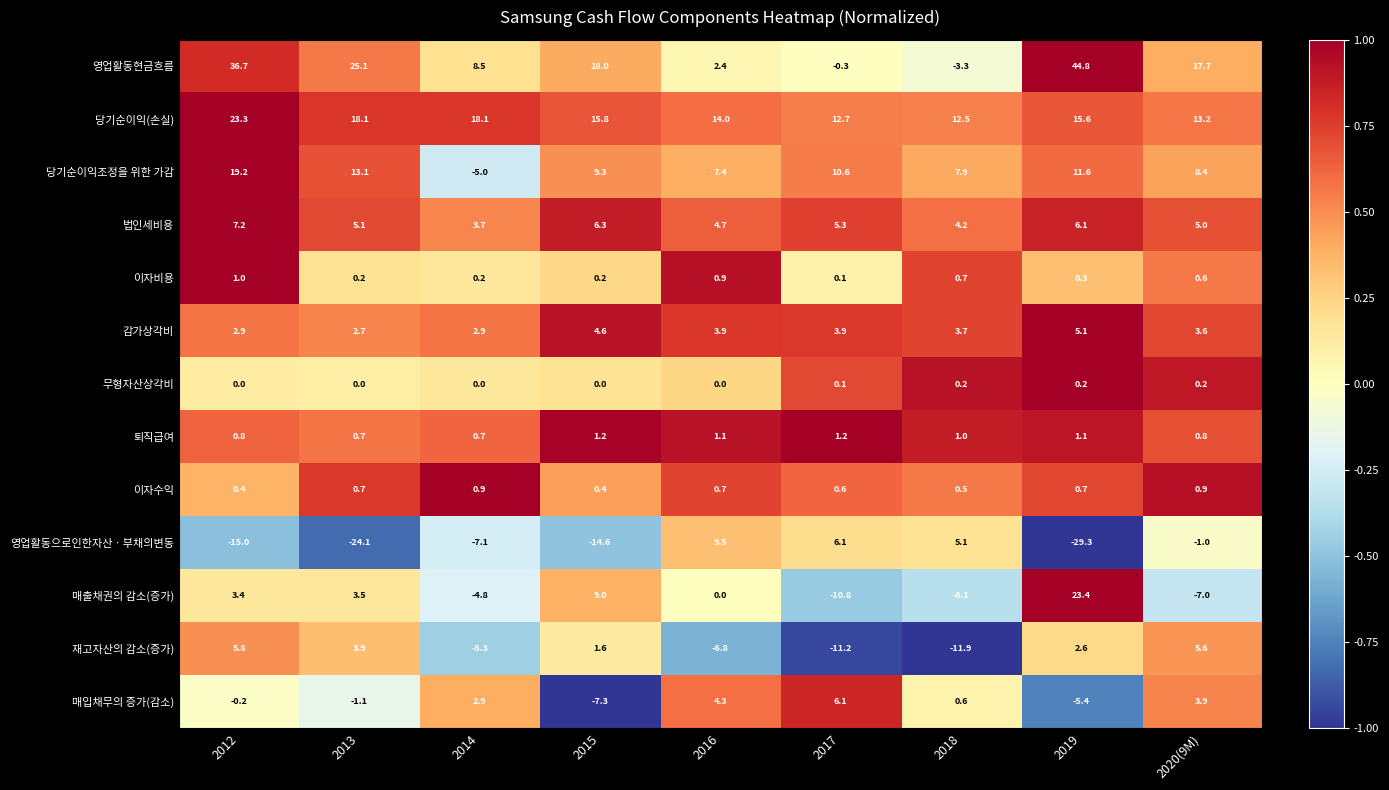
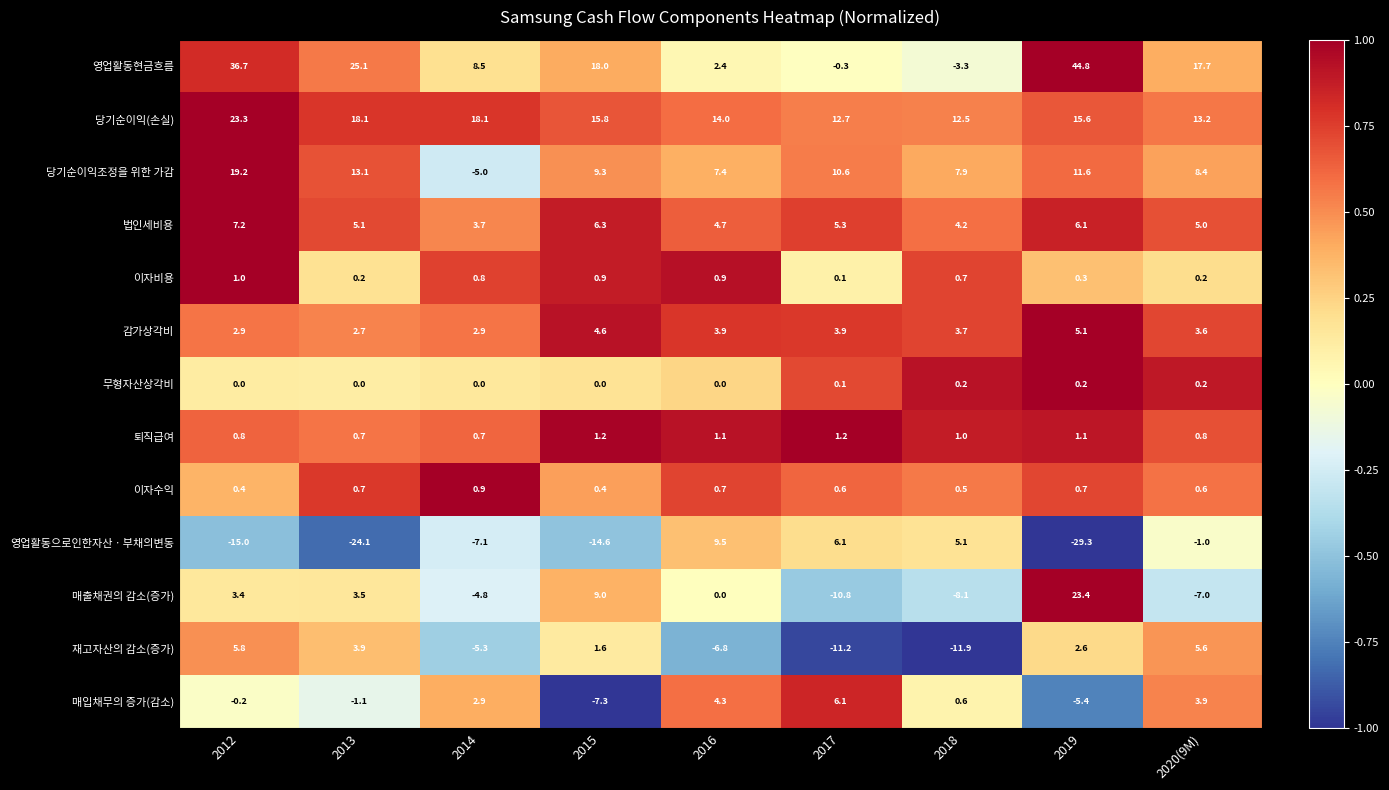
  {
    "영업활동현금흐름": {
      "2012": 36.7,
      "2013": 25.1,
      "2014": 8.5,
      "2015": 18.0,
      "2016": 2.4,
      "2017": -0.3,
      "2018": -3.3,
      "2019": 44.8,
      "2020(9M)": 17.7
    },
    "당기순이익(손실)": {
      "2012": 23.3,
      "2013": 18.1,
      "2014": 18.1,
      "2015": 15.8,
      "2016": 14.0,
      "2017": 12.7,
      "2018": 12.5,
      "2019": 15.6,
      "2020(9M)": 13.2
    },
    "당기순이익조정을 위한 가감": {
      "2012": 19.2,
      "2013": 13.1,
      "2014": -5.0,
      "2015": 9.3,
      "2016": 7.4,
      "2017": 10.6,
      "2018": 7.9,
      "2019": 11.6,
      "2020(9M)": 8.4
    },
    "법인세비용": {
      "2012": 7.2,
      "2013": 5.1,
      "2014": 3.7,
      "2015": 6.3,
      "2016": 4.7,
      "2017": 5.3,
      "2018": 4.2,
      "2019": 6.1,
      "2020(9M)": 5.0
    },
    "이자비용": {
      "2012": 1.0,
      "2013": 0.2,
-     "2014": 0.2,
-     "2015": 0.2,
+     "2014": 0.8,
+     "2015": 0.9,
      "2016": 0.9,
      "2017": 0.1,
      "2018": 0.7,
      "2019": 0.3,
-     "2020(9M)": 0.6
+     "2020(9M)": 0.2
    },
    "감가상각비": {
      "2012": 2.9,
      "2013": 2.7,
      "2014": 2.9,
      "2015": 4.6,
      "2016": 3.9,
      "2017": 3.9,
      "2018": 3.7,
      "2019": 5.1,
      "2020(9M)": 3.6
    },
    "무형자산상각비": {
      "2012": 0.0,
      "2013": 0.0,
      "2014": 0.0,
      "2015": 0.0,
      "2016": 0.0,
      "2017": 0.1,
      "2018": 0.2,
      "2019": 0.2,
      "2020(9M)": 0.2
    },
    "퇴직급여": {
      "2012": 0.8,
      "2013": 0.7,
      "2014": 0.7,
      "2015": 1.2,
      "2016": 1.1,
      "2017": 1.2,
      "2018": 1.0,
      "2019": 1.1,
      "2020(9M)": 0.8
    },
    "이자수익": {
      "2012": 0.4,
      "2013": 0.7,
      "2014": 0.9,
      "2015": 0.4,
      "2016": 0.7,
      "2017": 0.6,
      "2018": 0.5,
      "2019": 0.7,
-     "2020(9M)": 0.9
+     "2020(9M)": 0.6
    },
    "영업활동으로인한자산ㆍ부채의변동": {
      "2012": -15.0,
      "2013": -24.1,
      "2014": -7.1,
      "2015": -14.6,
      "2016": 9.5,
      "2017": 6.1,
      "2018": 5.1,
      "2019": -29.3,
      "2020(9M)": -1.0
    },
    "매출채권의 감소(증가)": {
      "2012": 3.4,
      "2013": 3.5,
      "2014": -4.8,
      "2015": 9.0,
      "2016": 0.0,
      "2017": -10.8,
      "2018": -8.1,
      "2019": 23.4,
      "2020(9M)": -7.0
    },
    "재고자산의 감소(증가)": {
      "2012": 5.8,
      "2013": 3.9,
      "2014": -5.3,
      "2015": 1.6,
      "2016": -6.8,
      "2017": -11.2,
      "2018": -11.9,
      "2019": 2.6,
      "2020(9M)": 5.6
    },
    "매입채무의 증가(감소)": {
      "2012": -0.2,
      "2013": -1.1,
      "2014": 2.9,
      "2015": -7.3,
      "2016": 4.3,
      "2017": 6.1,
      "2018": 0.6,
      "2019": -5.4,
      "2020(9M)": 3.9
    }
  }
